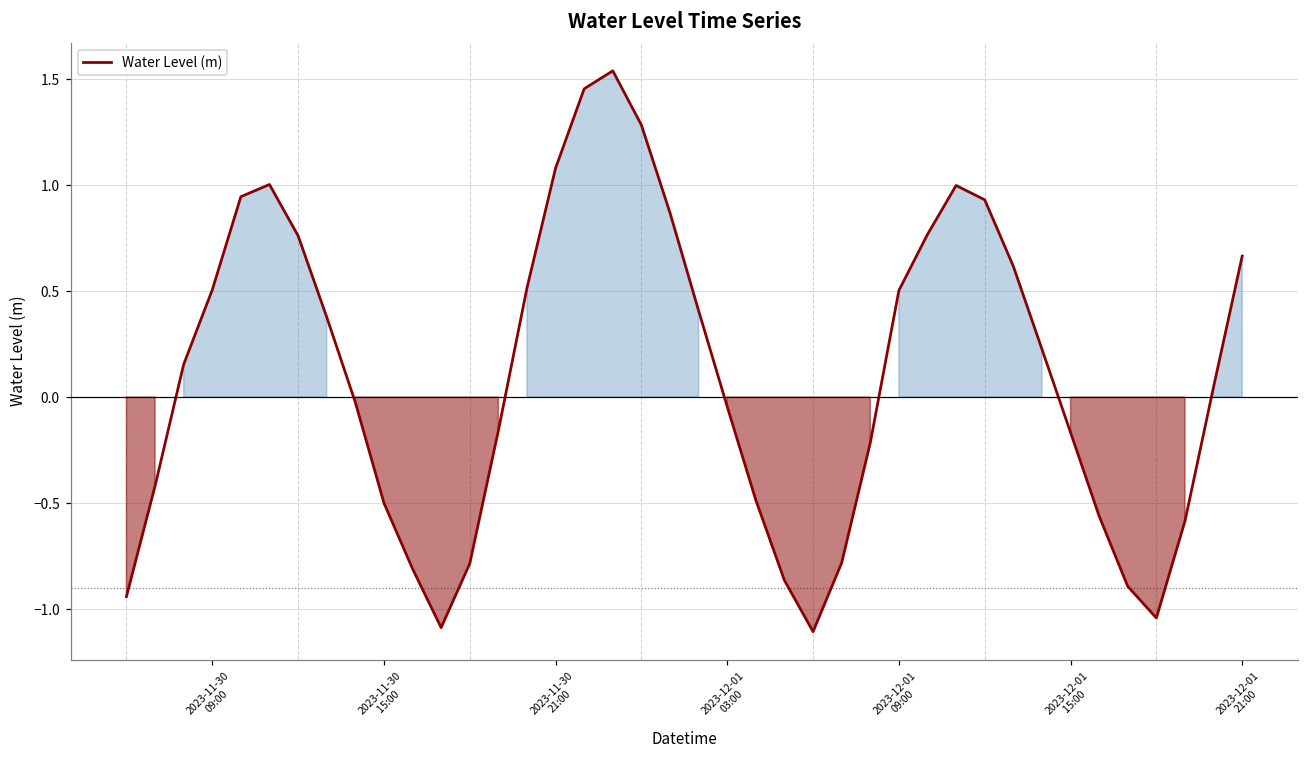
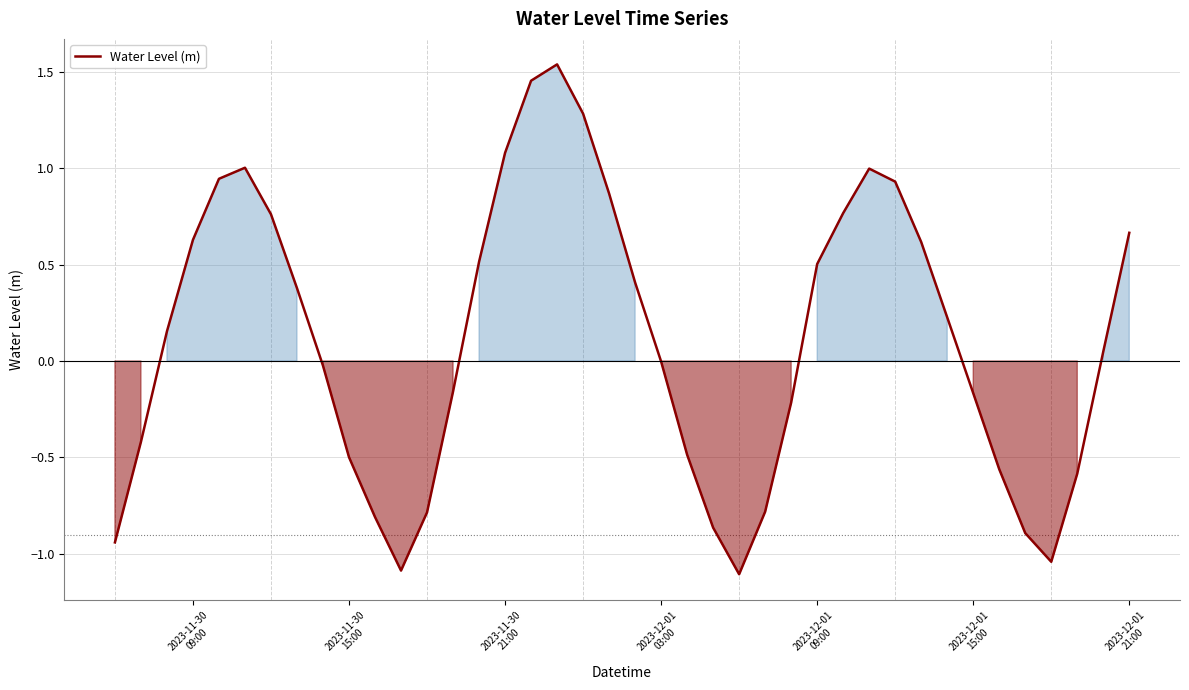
  {
-   "2023-11-30 09:00": 0.51,
+   "2023-11-30 09:00": 0.63,
    "2023-11-30 15:00": -0.50,
    "2023-11-30 21:00": 1.08,
-   "2023-12-01 03:00": -0.05,
+   "2023-12-01 03:00": 0.00,
    "2023-12-01 09:00": 0.50,
    "2023-12-01 15:00": -0.17,
    "2023-12-01 21:00": 0.67
  }
